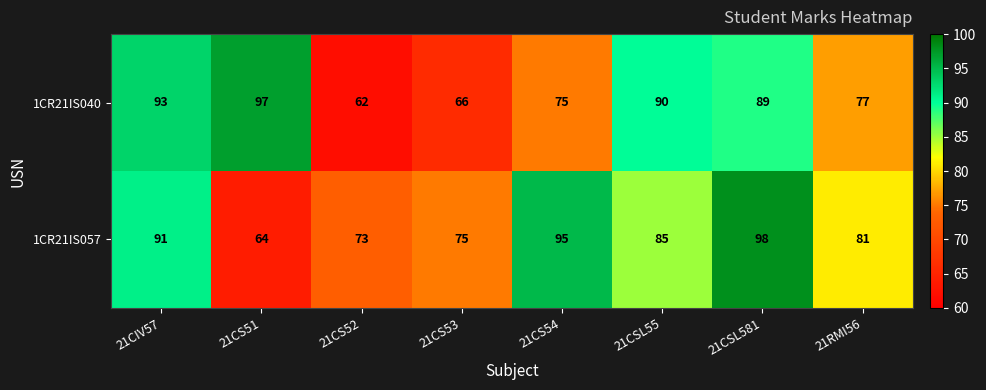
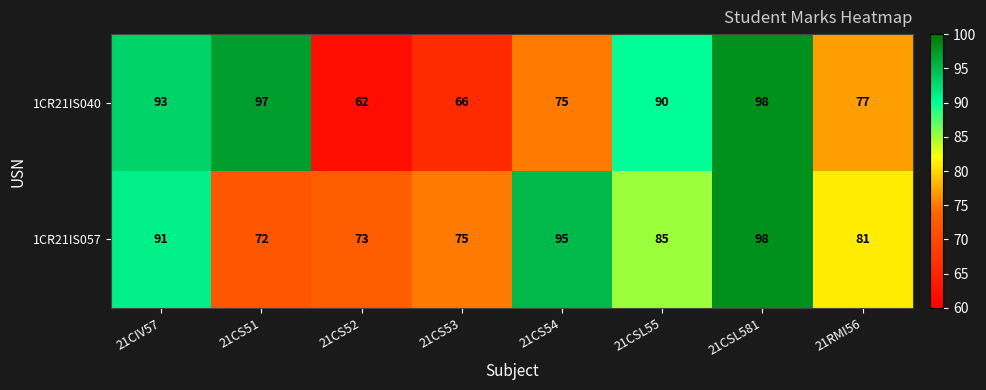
  {
    "1CR21IS040": {
      "21CIV57": 93,
      "21CS51": 97,
      "21CS52": 62,
      "21CS53": 66,
      "21CS54": 75,
      "21CSL55": 90,
-     "21CSL581": 89,
+     "21CSL581": 98,
      "21RMI56": 77
    },
    "1CR21IS057": {
      "21CIV57": 91,
-     "21CS51": 64,
+     "21CS51": 72,
      "21CS52": 73,
      "21CS53": 75,
      "21CS54": 95,
      "21CSL55": 85,
      "21CSL581": 98,
      "21RMI56": 81
    }
  }
